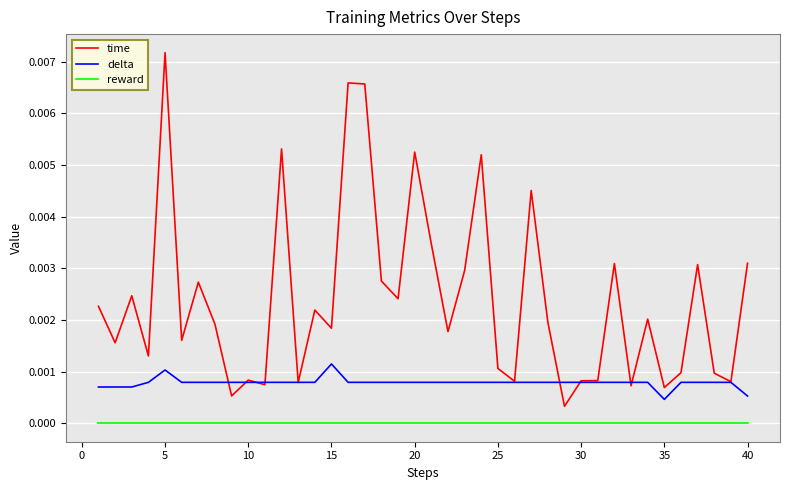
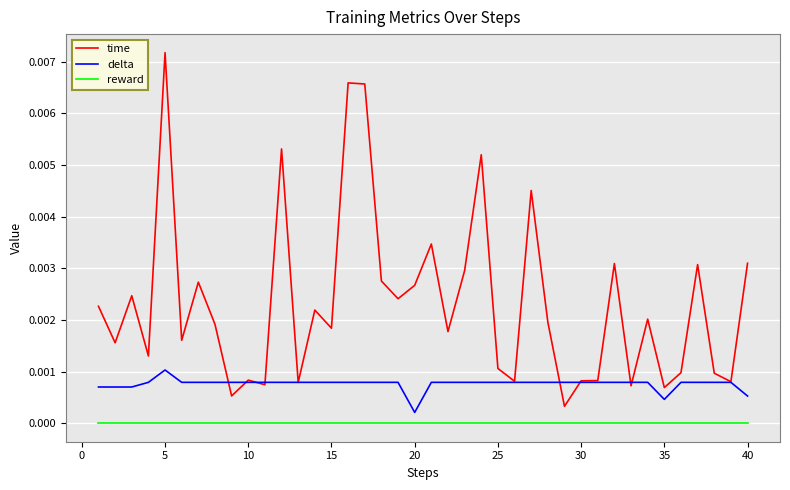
  {
    "time": {
      "5": 0.0072,
      "15": 0.0018,
-     "20": 0.0053,
+     "20": 0.0027,
      "25": 0.0011,
      "35": 0.0007,
      "40": 0.0031
    },
    "delta": {
      "5": 0.0010,
-     "15": 0.0011,
-     "20": 0.0008,
+     "15": 0.0008,
+     "20": 0.0002,
      "25": 0.0008,
      "35": 0.0005,
      "40": 0.0005
    },
    "reward": {
      "5": 0.0000,
      "10": 0.0000,
      "15": 0.0000,
      "20": 0.0000,
      "25": 0.0000,
      "30": 0.0000,
      "35": 0.0000,
      "40": 0.0000
    }
  }
